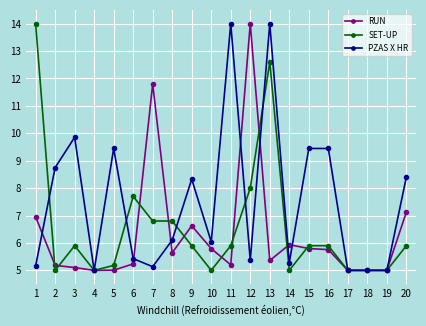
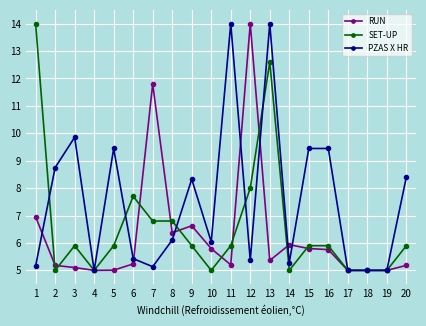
  {
    "RUN": {
      "1": 7.0,
      "2": 5.2,
      "3": 5.1,
      "5": 5.0,
      "6": 5.2,
      "7": 11.8,
-     "8": 5.6,
+     "8": 6.4,
      "9": 6.6,
      "10": 5.8,
      "11": 5.2,
      "12": 14.0,
      "13": 5.4,
      "14": 5.9,
      "15": 5.8,
      "16": 5.8,
-     "20": 7.1
+     "20": 5.2
    },
    "SET-UP": {
      "1": 14.0,
      "2": 5.0,
      "3": 5.9,
-     "5": 5.2,
+     "5": 5.9,
      "6": 7.7,
      "7": 6.8,
      "8": 6.8,
      "9": 5.9,
      "10": 5.0,
      "11": 5.9,
      "12": 8.0,
      "13": 12.6,
      "14": 5.0,
      "15": 5.9,
      "16": 5.9,
      "20": 5.9
    },
    "PZAS X HR": {
      "1": 5.2,
      "2": 8.7,
      "3": 9.9,
      "5": 9.4,
      "6": 5.4,
      "7": 5.1,
      "8": 6.1,
      "9": 8.3,
      "10": 6.0,
      "11": 14.0,
      "12": 5.4,
      "13": 14.0,
      "14": 5.3,
      "15": 9.4,
      "16": 9.4,
      "20": 8.4
    }
  }
